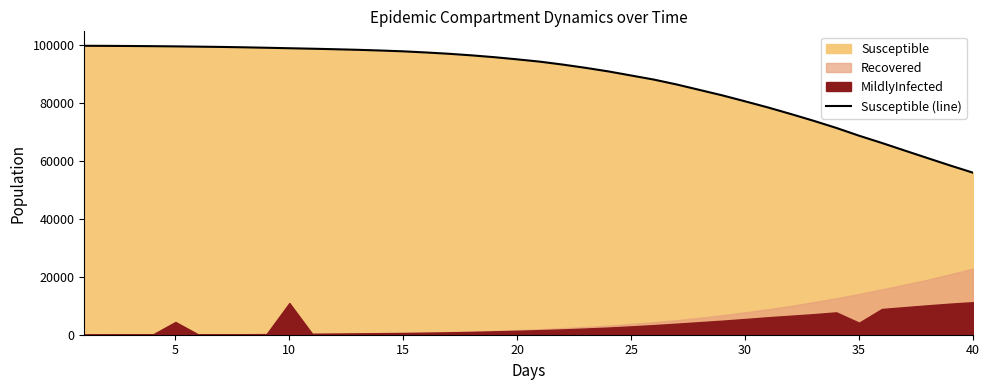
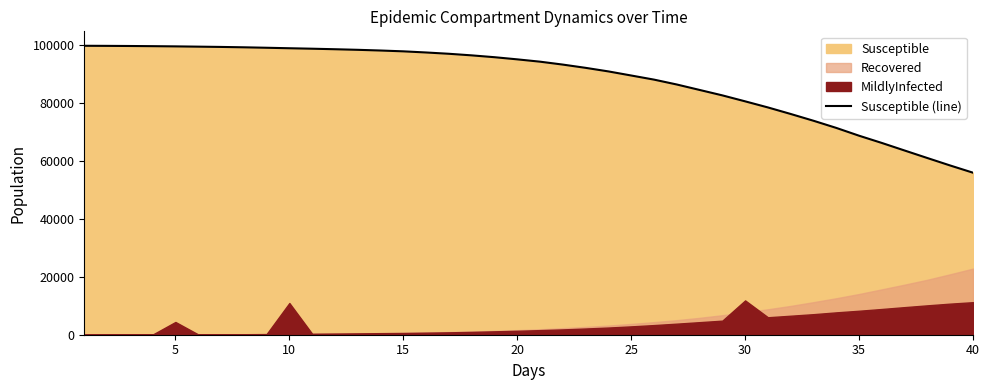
  {
    "MildlyInfected": {
      "5": 4000,
      "10": 11000,
-     "30": 5000,
-     "35": 4000,
+     "30": 12000,
+     "35": 8000,
      "40": 11000
    }
  }
